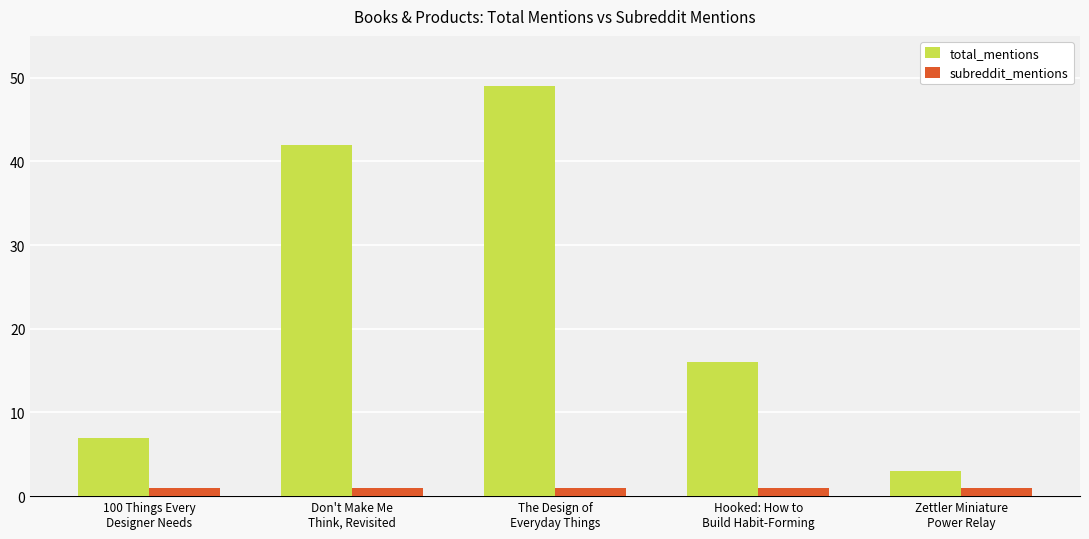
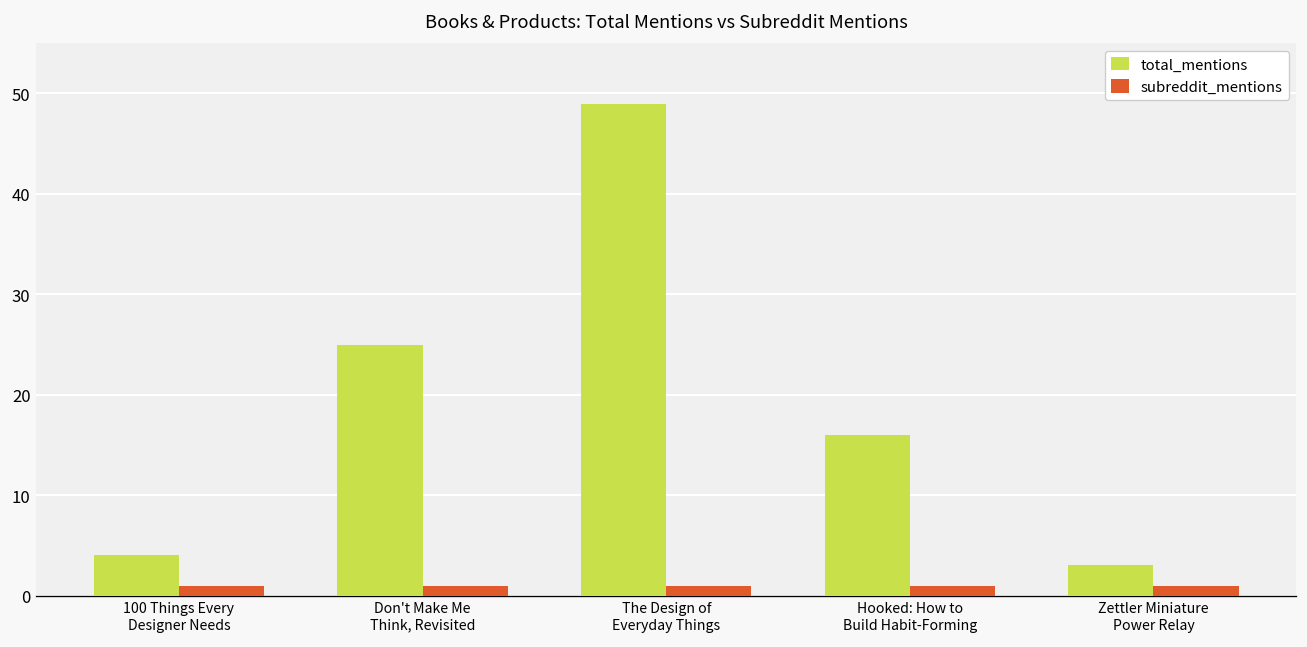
  {
    "total_mentions": {
-     "100 Things Every Designer Needs": 7,
-     "Don't Make Me Think, Revisited": 42,
+     "100 Things Every Designer Needs": 4,
+     "Don't Make Me Think, Revisited": 25,
      "The Design of Everyday Things": 49,
      "Hooked: How to Build Habit-Forming": 16,
      "Zettler Miniature Power Relay": 3
    },
    "subreddit_mentions": {
      "100 Things Every Designer Needs": 1,
      "Don't Make Me Think, Revisited": 1,
      "The Design of Everyday Things": 1,
      "Hooked: How to Build Habit-Forming": 1,
      "Zettler Miniature Power Relay": 1
    }
  }
